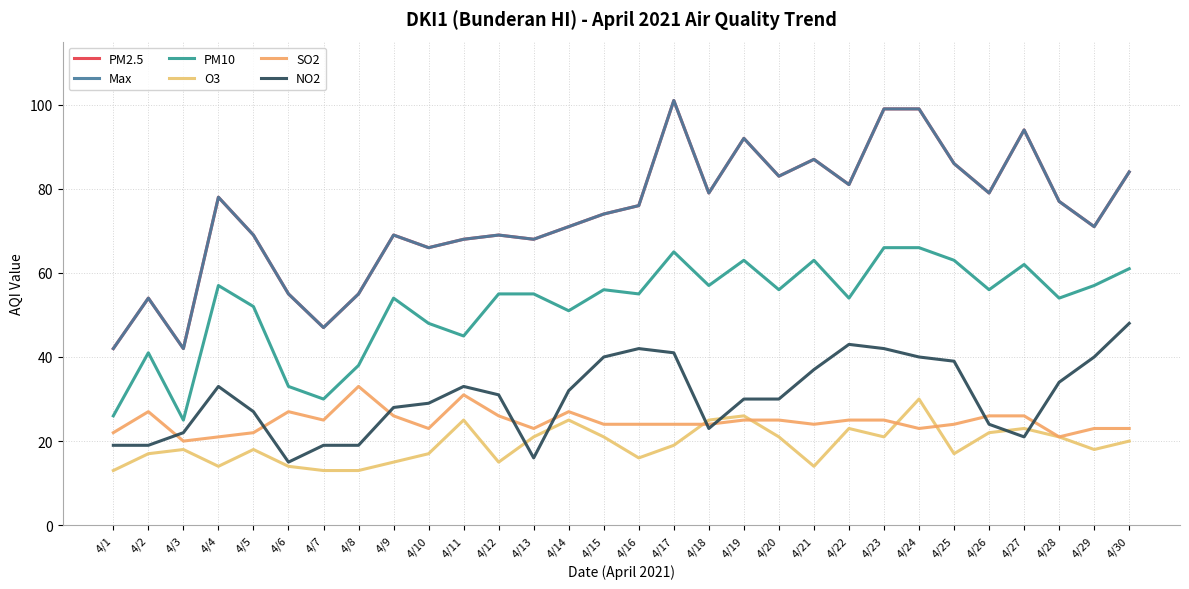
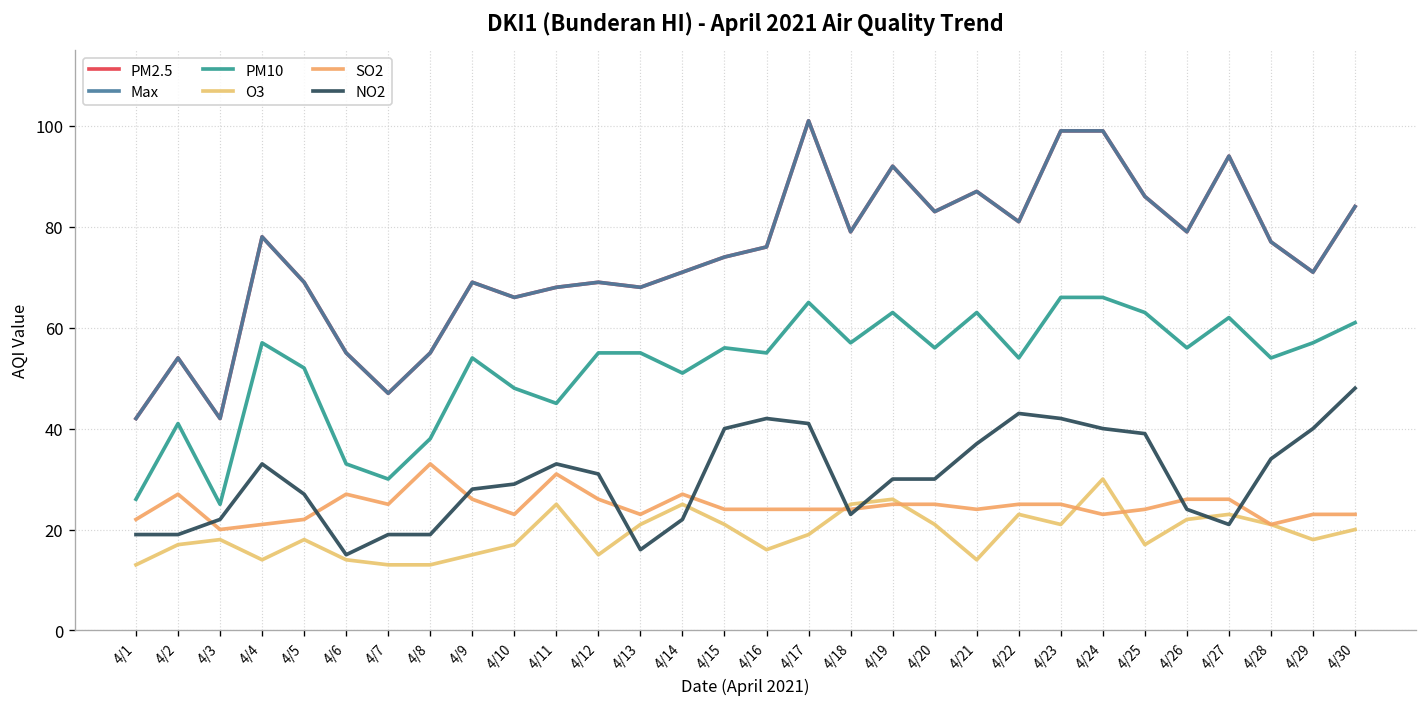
  {
    "NO2": {
      "4/1": 19,
      "4/2": 19,
      "4/3": 22,
      "4/4": 33,
      "4/5": 27,
      "4/6": 15,
      "4/7": 19,
      "4/8": 19,
      "4/9": 28,
      "4/10": 29,
      "4/11": 33,
      "4/12": 31,
      "4/13": 16,
-     "4/14": 32,
+     "4/14": 22,
      "4/15": 40,
      "4/16": 42,
      "4/17": 41,
      "4/18": 23,
      "4/19": 30,
      "4/20": 30,
      "4/21": 37,
      "4/22": 43,
      "4/23": 42,
      "4/24": 40,
      "4/25": 39,
      "4/26": 24,
      "4/27": 21,
      "4/28": 34,
      "4/29": 40,
      "4/30": 48
    }
  }
